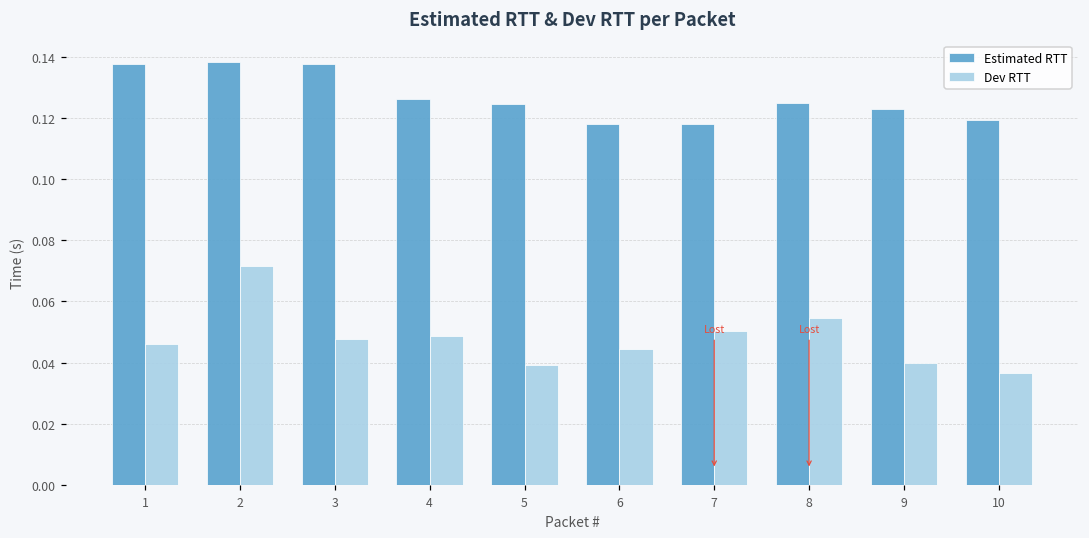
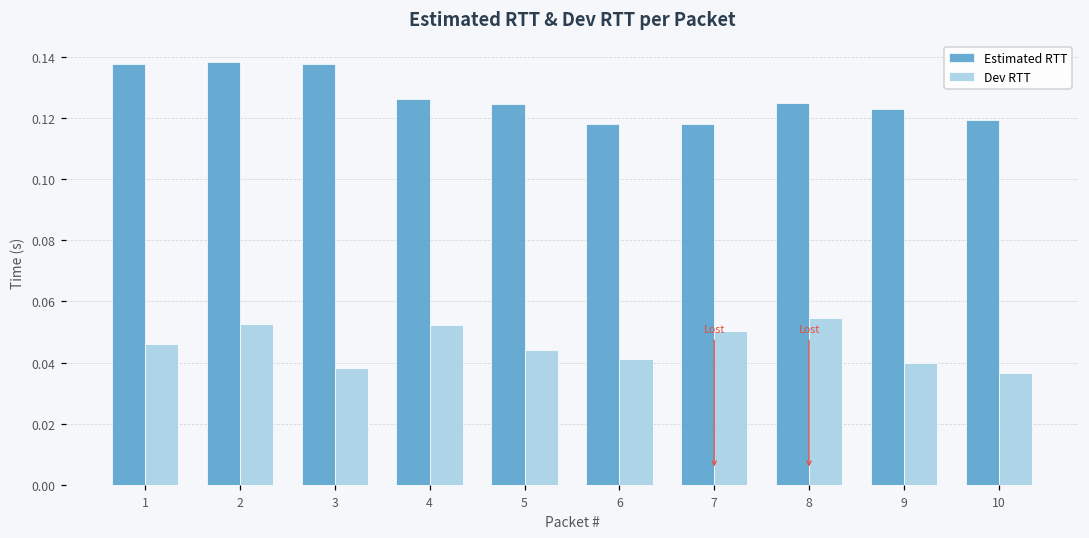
  {
    "Estimated RTT": {
      "1": 0.138,
      "2": 0.138,
      "3": 0.138,
      "4": 0.126,
      "5": 0.125,
      "6": 0.118,
      "7": 0.118,
      "8": 0.125,
      "9": 0.123,
      "10": 0.119
    },
    "Dev RTT": {
      "1": 0.046,
-     "2": 0.072,
-     "3": 0.048,
-     "4": 0.049,
-     "5": 0.039,
-     "6": 0.044,
+     "2": 0.053,
+     "3": 0.038,
+     "4": 0.052,
+     "5": 0.044,
+     "6": 0.041,
      "7": 0.050,
      "8": 0.055,
      "9": 0.040,
      "10": 0.036
    }
  }
